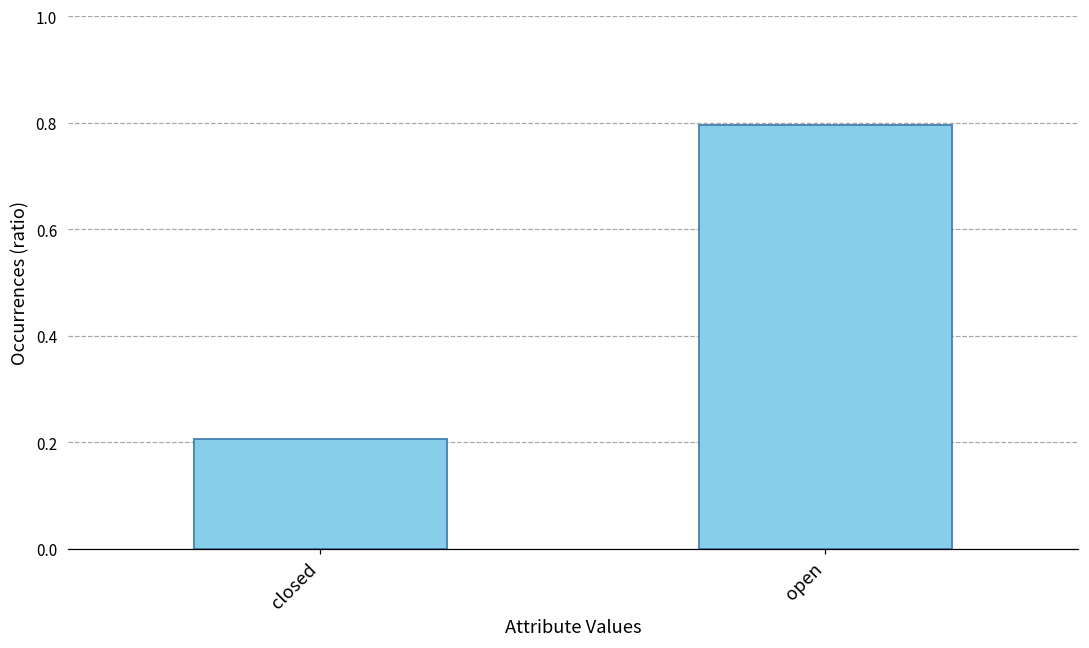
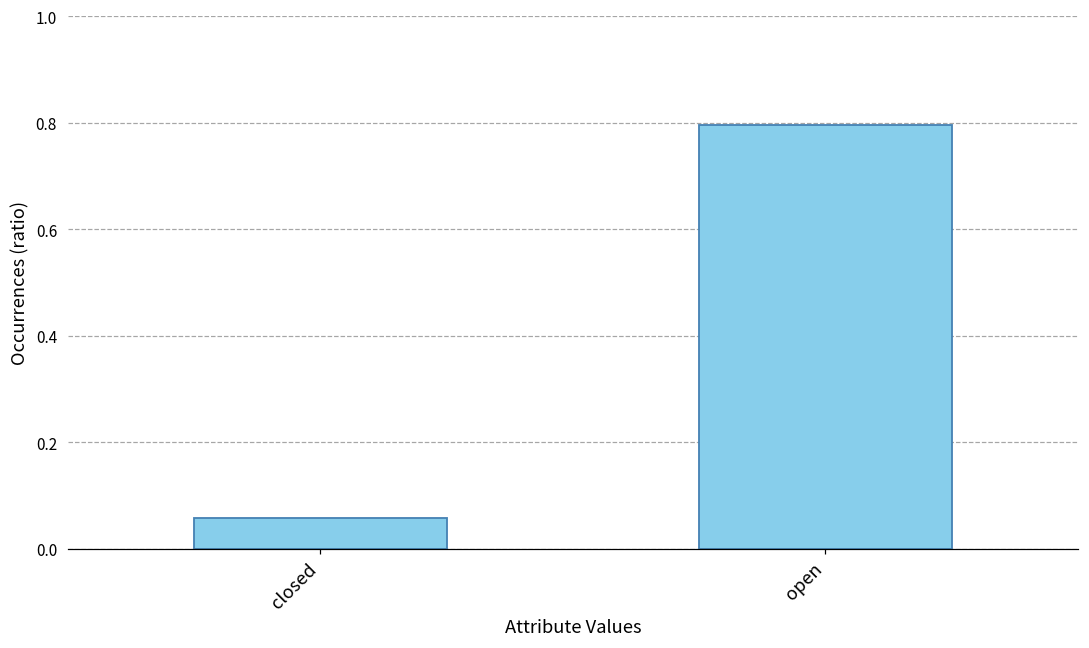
  {
-   "closed": 0.21,
+   "closed": 0.06,
    "open": 0.79
  }
